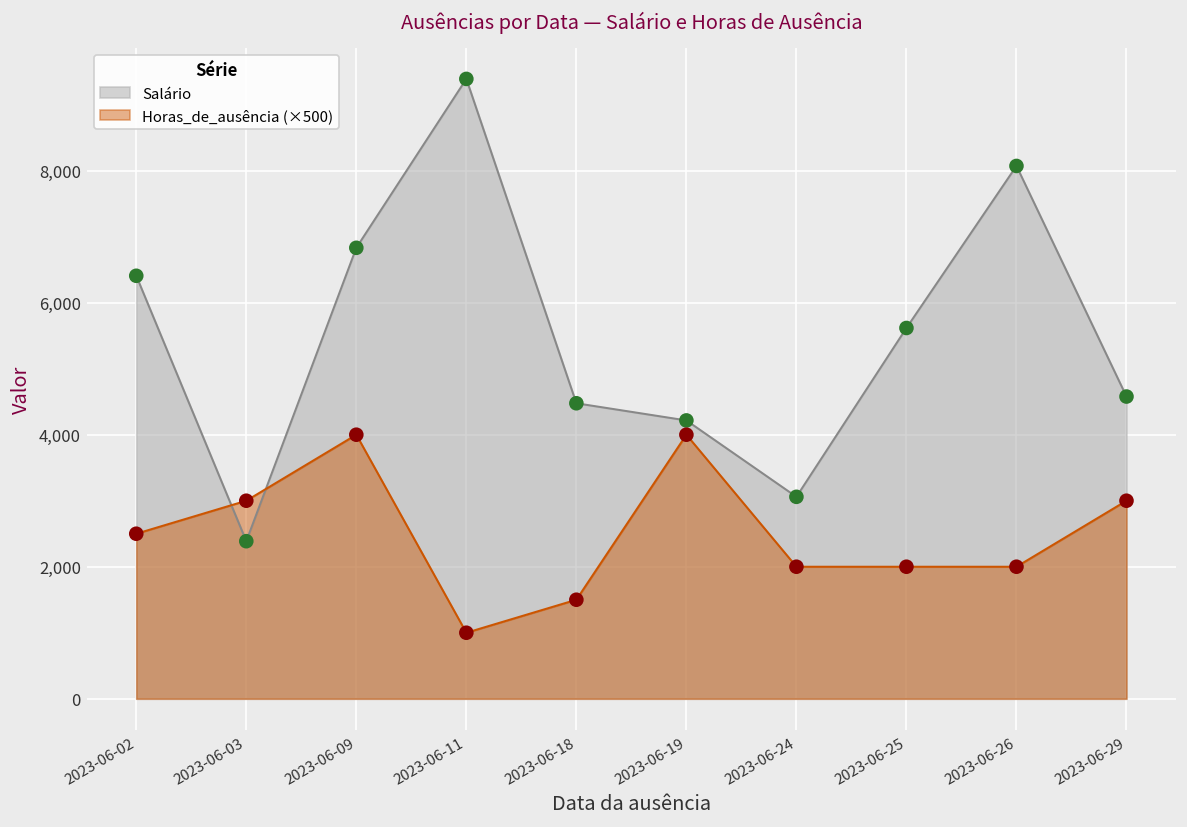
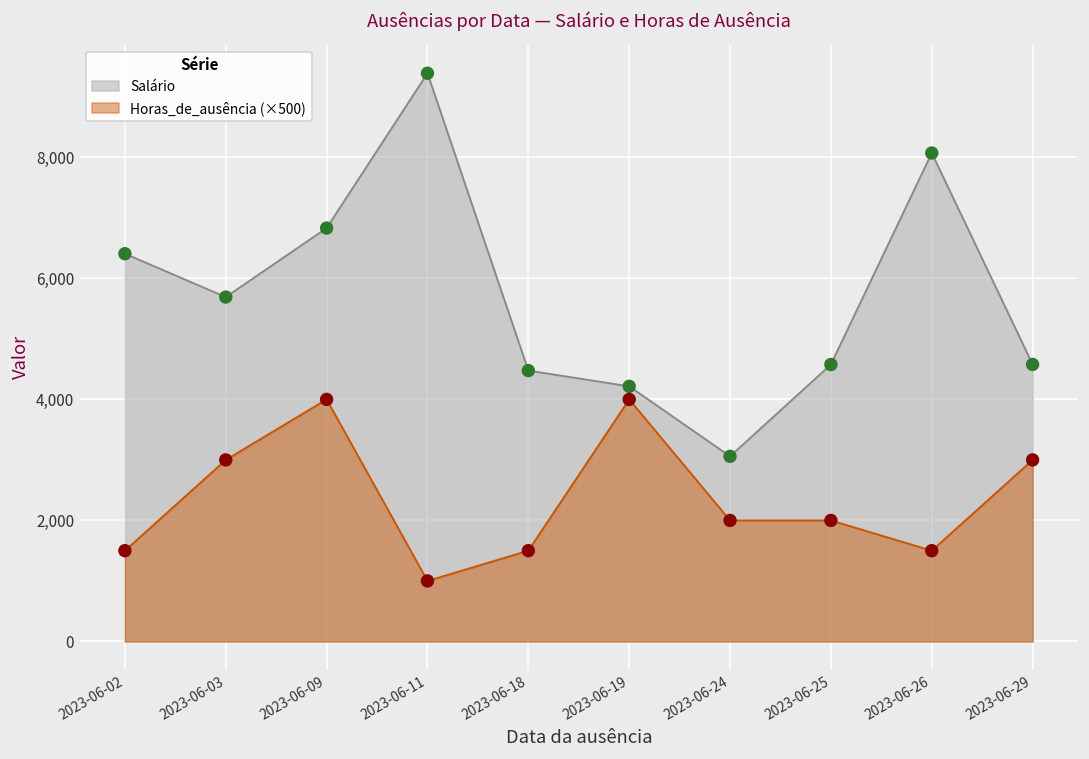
  {
    "Salário": {
      "2023-06-02": "6,400",
-     "2023-06-03": "2,400",
+     "2023-06-03": "5,700",
      "2023-06-09": "6,800",
      "2023-06-11": "9,400",
      "2023-06-18": "4,500",
      "2023-06-19": "4,200",
      "2023-06-24": "3,100",
-     "2023-06-25": "5,600",
+     "2023-06-25": "4,600",
      "2023-06-26": "8,100",
      "2023-06-29": "4,600"
    },
    "Horas_de_ausência (×500)": {
-     "2023-06-02": "2,500",
+     "2023-06-02": "1,500",
      "2023-06-03": "3,000",
      "2023-06-09": "4,000",
      "2023-06-11": "1,000",
      "2023-06-18": "1,500",
      "2023-06-19": "4,000",
      "2023-06-24": "2,000",
      "2023-06-25": "2,000",
-     "2023-06-26": "2,000",
+     "2023-06-26": "1,500",
      "2023-06-29": "3,000"
    }
  }
